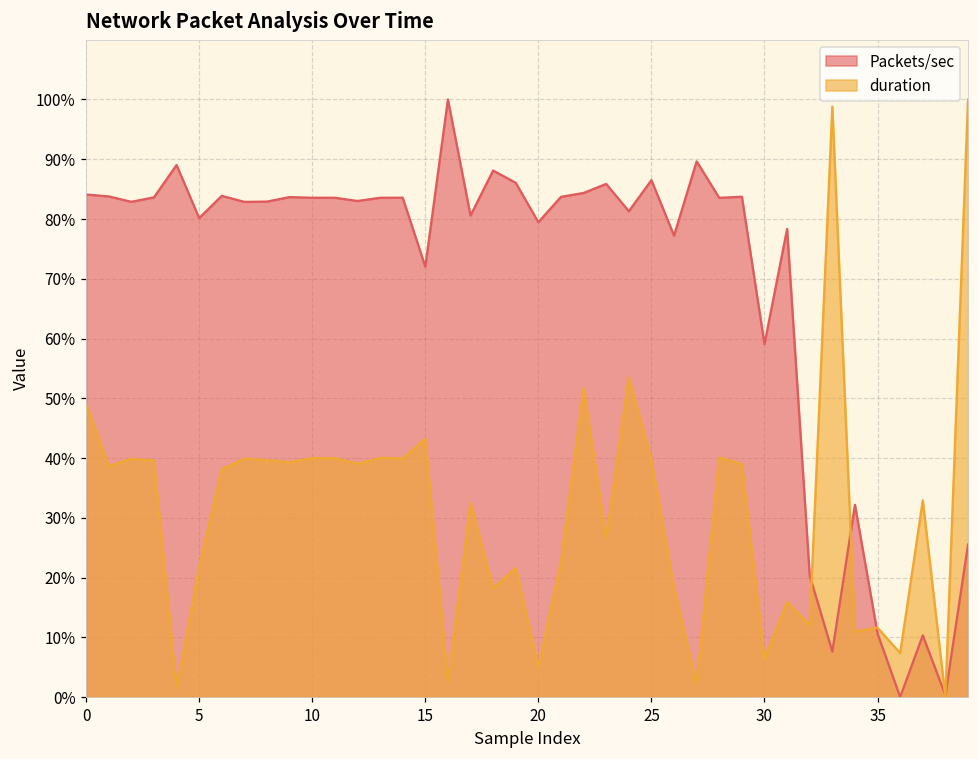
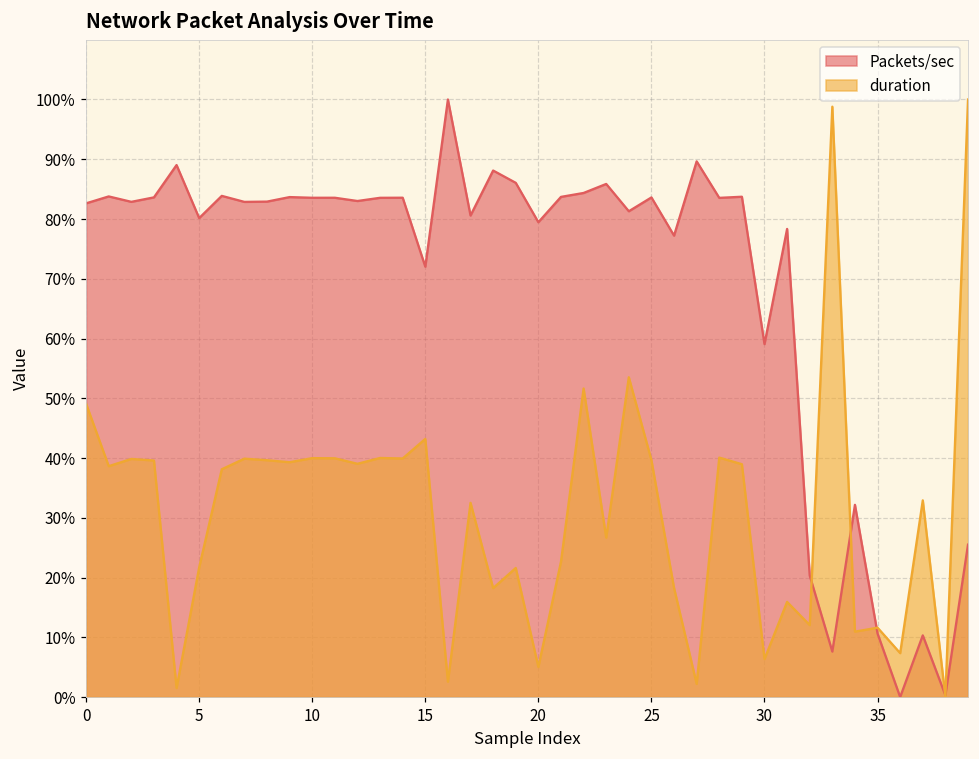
  {
    "Packets/sec": {
-     "0": "84%",
+     "0": "83%",
      "5": "80%",
      "10": "84%",
      "15": "72%",
      "20": "79%",
-     "25": "87%",
+     "25": "84%",
      "30": "59%",
      "35": "11%"
    },
    "duration": {
      "0": "49%",
      "5": "22%",
      "10": "40%",
      "15": "43%",
      "20": "5%",
      "25": "40%",
      "30": "6%",
      "35": "12%"
    }
  }
